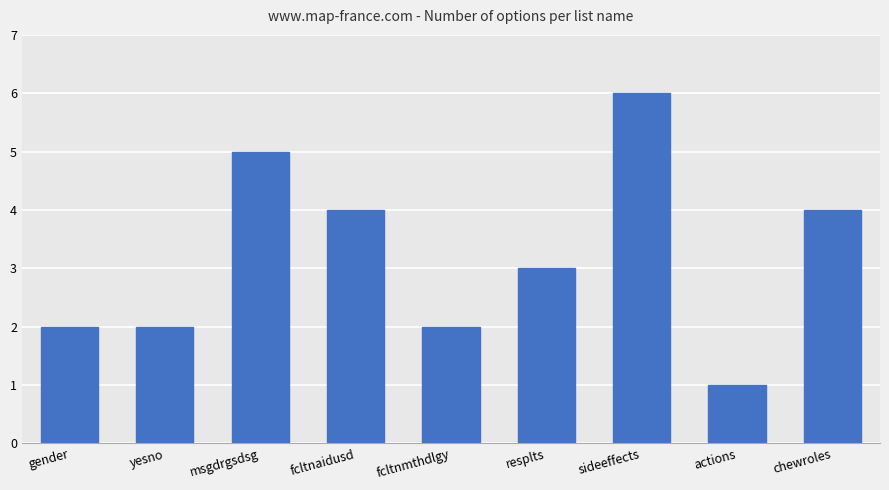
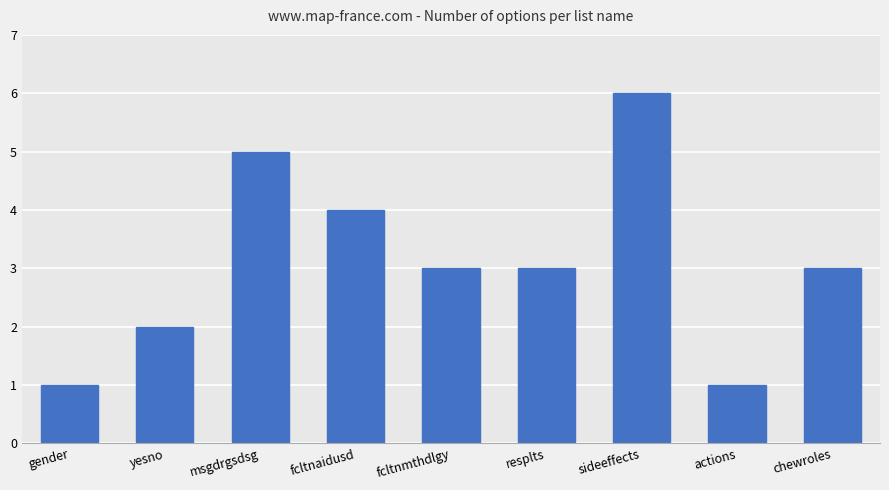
  {
-   "gender": 2,
+   "gender": 1,
    "yesno": 2,
    "msgdrgsdsg": 5,
    "fcltnaidusd": 4,
-   "fcltnmthdlgy": 2,
+   "fcltnmthdlgy": 3,
    "resplts": 3,
    "sideeffects": 6,
    "actions": 1,
-   "chewroles": 4
+   "chewroles": 3
  }
